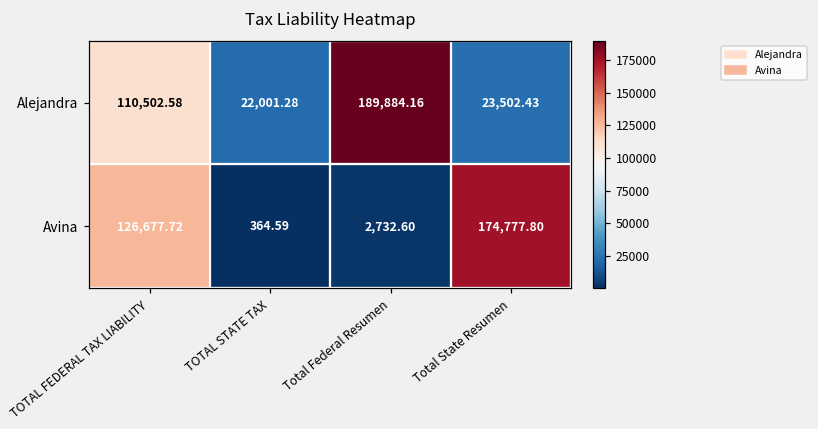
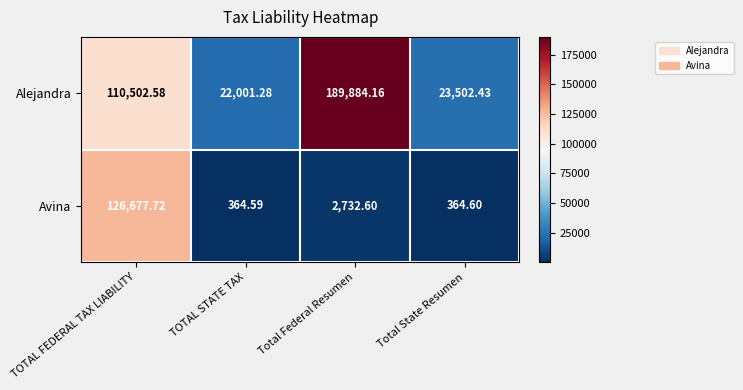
  {
    "Alejandra": {
      "TOTAL FEDERAL TAX LIABILITY": "110,502.58",
      "TOTAL STATE TAX": "22,001.28",
      "Total Federal Resumen": "189,884.16",
      "Total State Resumen": "23,502.43"
    },
    "Avina": {
      "TOTAL FEDERAL TAX LIABILITY": "126,677.72",
      "TOTAL STATE TAX": "364.59",
      "Total Federal Resumen": "2,732.60",
-     "Total State Resumen": "174,777.80"
+     "Total State Resumen": "364.60"
    }
  }
